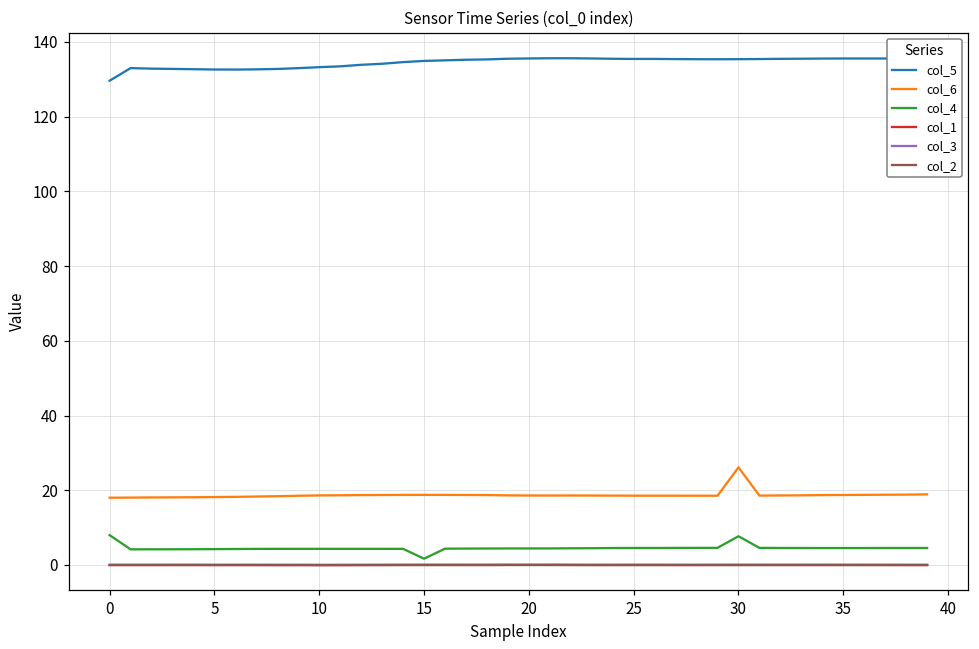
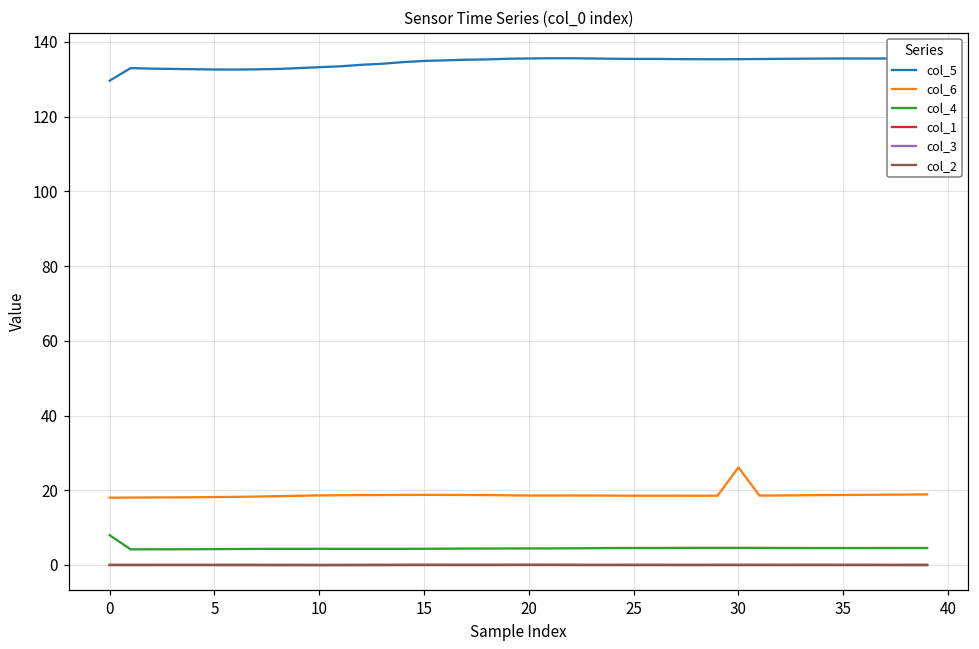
  {
    "col_5": {
      "0": 130,
      "5": 133,
      "10": 133,
      "15": 135,
      "20": 136,
      "25": 135,
      "30": 135,
      "35": 136
    },
    "col_6": {
      "0": 18,
      "5": 18,
      "10": 19,
      "15": 19,
      "20": 19,
      "25": 19,
      "30": 26,
      "35": 19
    },
    "col_4": {
      "0": 8,
      "5": 4,
      "10": 4,
-     "15": 2,
+     "15": 4,
      "20": 4,
      "25": 5,
-     "30": 8,
+     "30": 5,
      "35": 5
    },
    "col_2": {
      "0": 0,
      "5": 0,
      "10": 0,
      "15": 0,
      "20": 0,
      "25": 0,
      "30": 0,
      "35": 0
    }
  }
